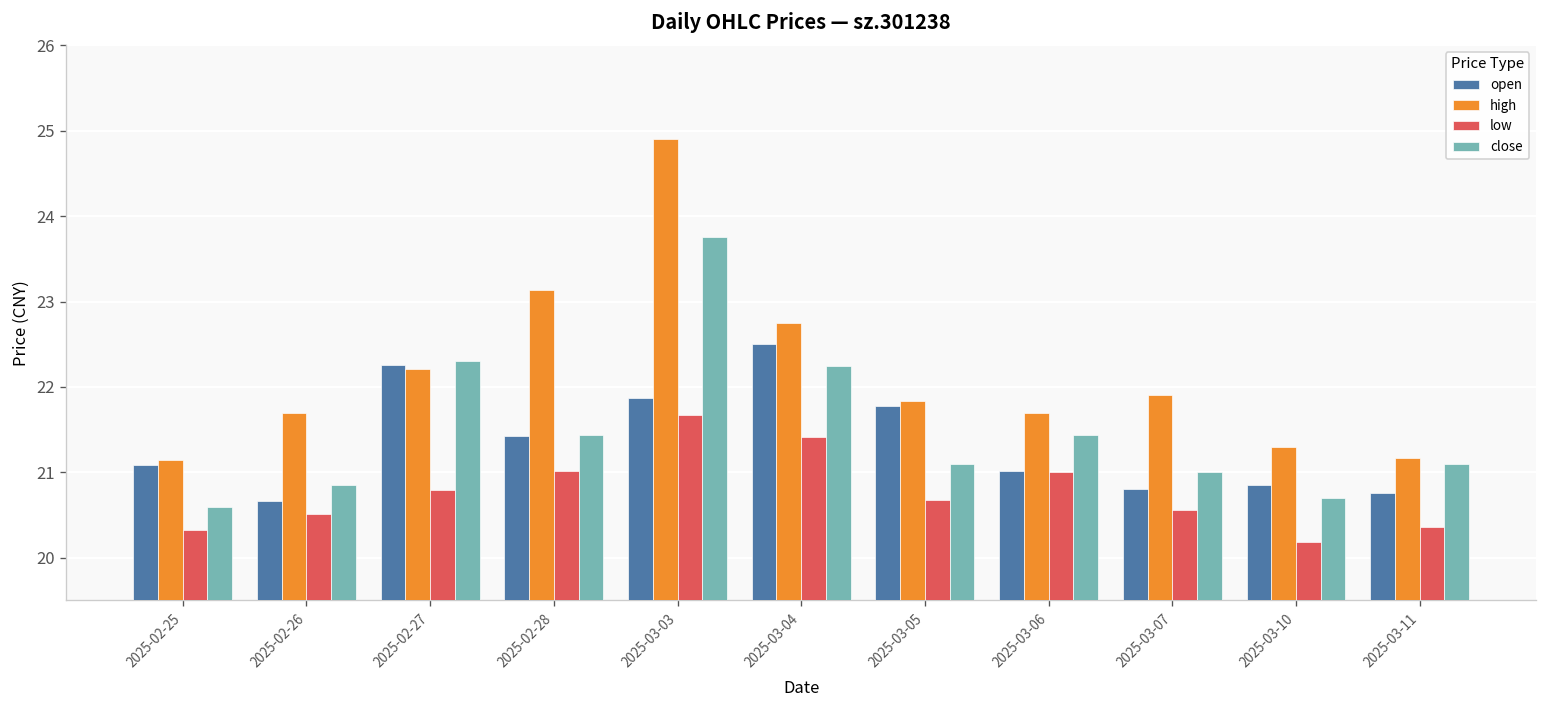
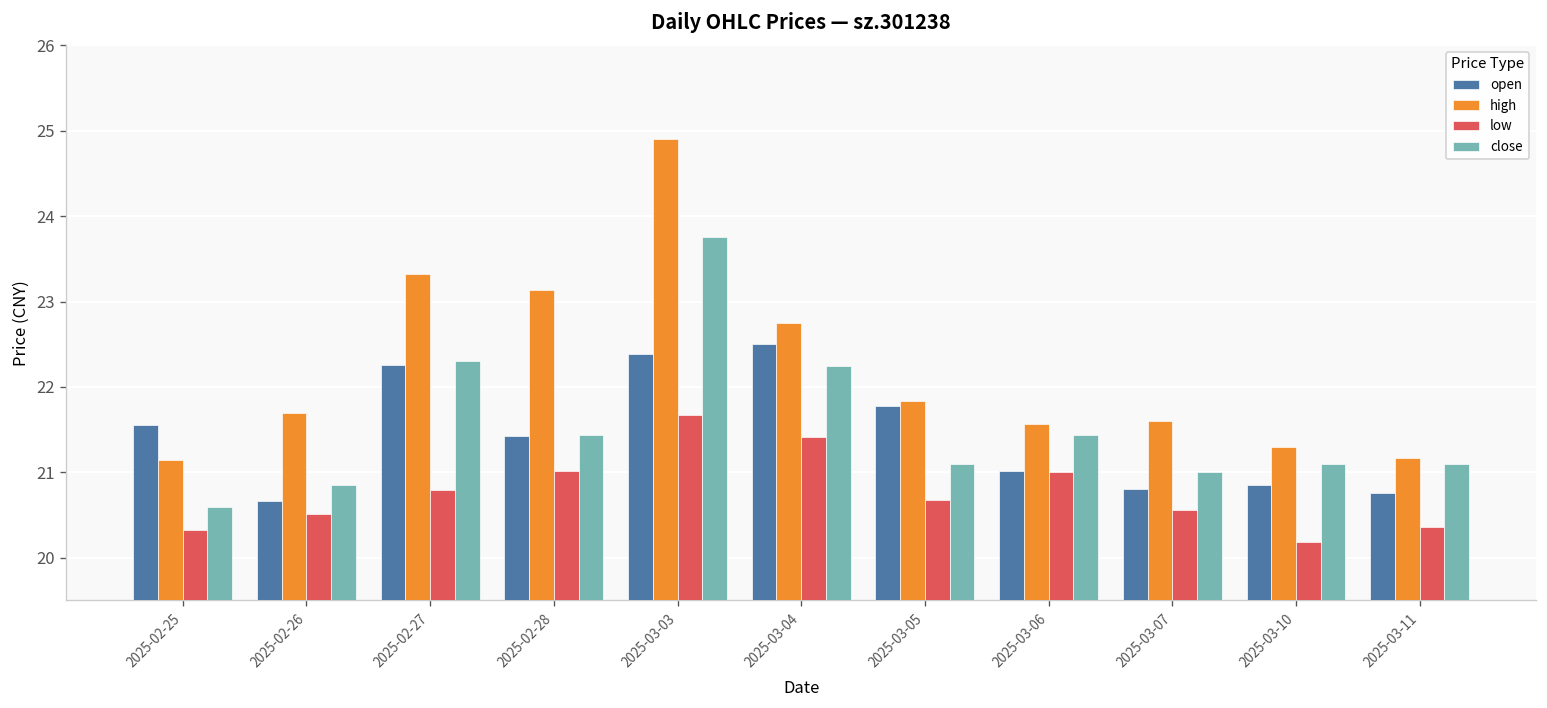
  {
    "open": {
-     "2025-02-25": 21.1,
+     "2025-02-25": 21.6,
      "2025-02-26": 20.7,
      "2025-02-27": 22.3,
      "2025-02-28": 21.4,
-     "2025-03-03": 21.9,
+     "2025-03-03": 22.4,
      "2025-03-04": 22.5,
      "2025-03-05": 21.8,
      "2025-03-06": 21.0,
      "2025-03-07": 20.8,
      "2025-03-10": 20.9,
      "2025-03-11": 20.8
    },
    "high": {
      "2025-02-25": 21.2,
      "2025-02-26": 21.7,
-     "2025-02-27": 22.2,
+     "2025-02-27": 23.3,
      "2025-02-28": 23.1,
      "2025-03-03": 24.9,
      "2025-03-04": 22.8,
      "2025-03-05": 21.8,
-     "2025-03-06": 21.7,
-     "2025-03-07": 21.9,
+     "2025-03-06": 21.6,
+     "2025-03-07": 21.6,
      "2025-03-10": 21.3,
      "2025-03-11": 21.2
    },
    "low": {
      "2025-02-25": 20.3,
      "2025-02-26": 20.5,
      "2025-02-27": 20.8,
      "2025-02-28": 21.0,
      "2025-03-03": 21.7,
      "2025-03-04": 21.4,
      "2025-03-05": 20.7,
      "2025-03-06": 21.0,
      "2025-03-07": 20.6,
      "2025-03-10": 20.2,
      "2025-03-11": 20.4
    },
    "close": {
      "2025-02-25": 20.6,
      "2025-02-26": 20.9,
      "2025-02-27": 22.3,
      "2025-02-28": 21.4,
      "2025-03-03": 23.8,
      "2025-03-04": 22.2,
      "2025-03-05": 21.1,
      "2025-03-06": 21.4,
      "2025-03-07": 21.0,
-     "2025-03-10": 20.7,
+     "2025-03-10": 21.1,
      "2025-03-11": 21.1
    }
  }
